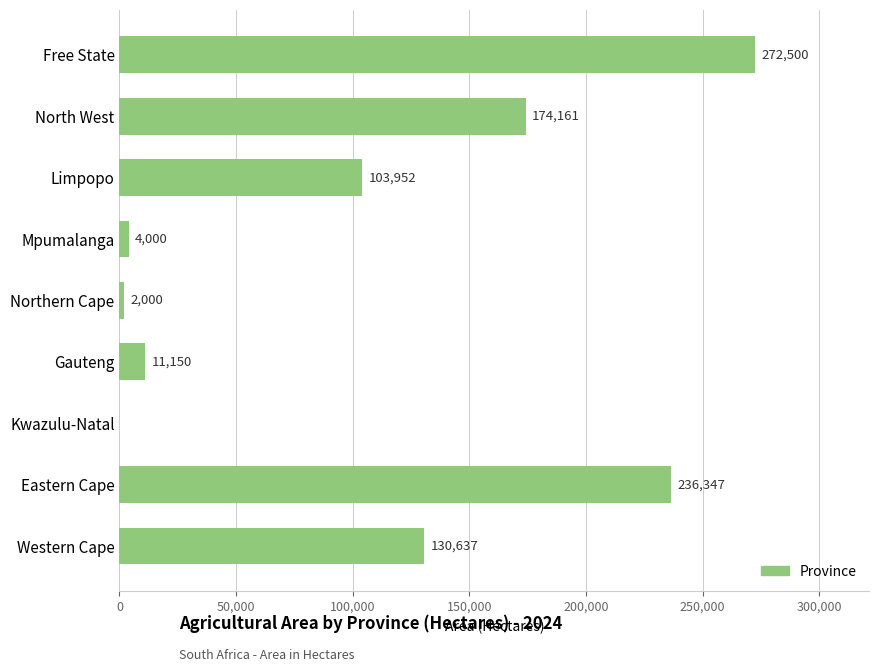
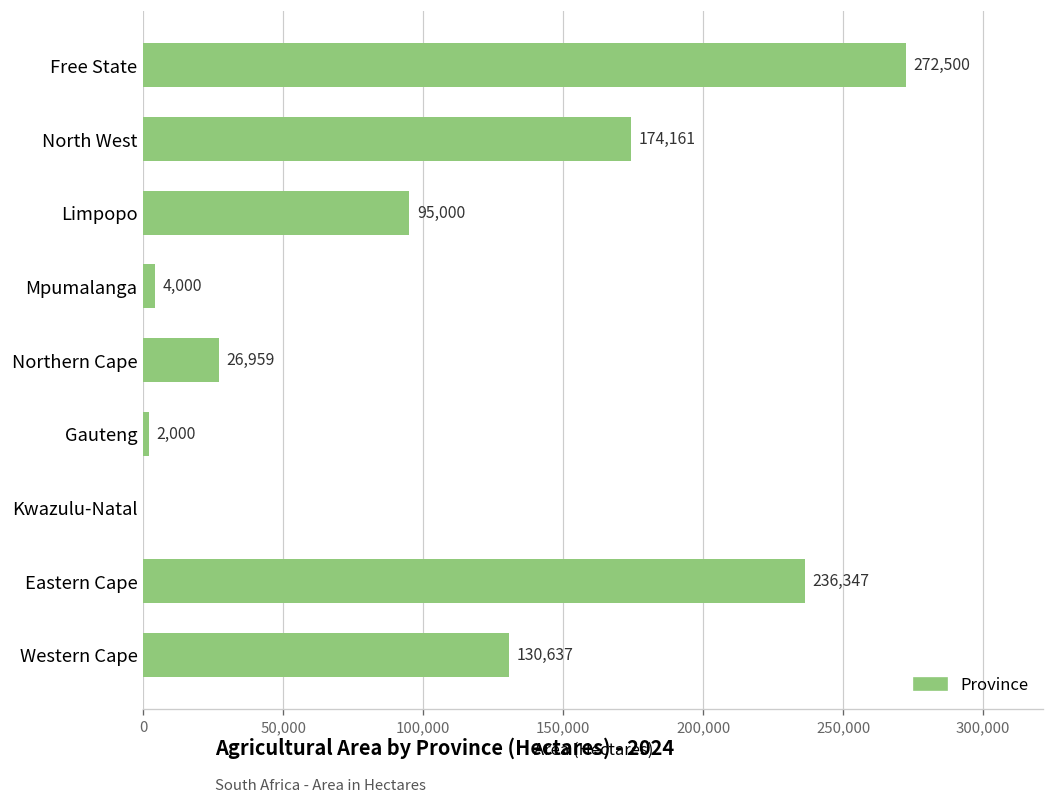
  {
    "Free State": "272,500",
    "North West": "174,161",
-   "Limpopo": "103,952",
+   "Limpopo": "95,000",
    "Mpumalanga": "4,000",
-   "Northern Cape": "2,000",
-   "Gauteng": "11,150",
+   "Northern Cape": "26,959",
+   "Gauteng": "2,000",
    "Eastern Cape": "236,347",
    "Western Cape": "130,637"
  }
